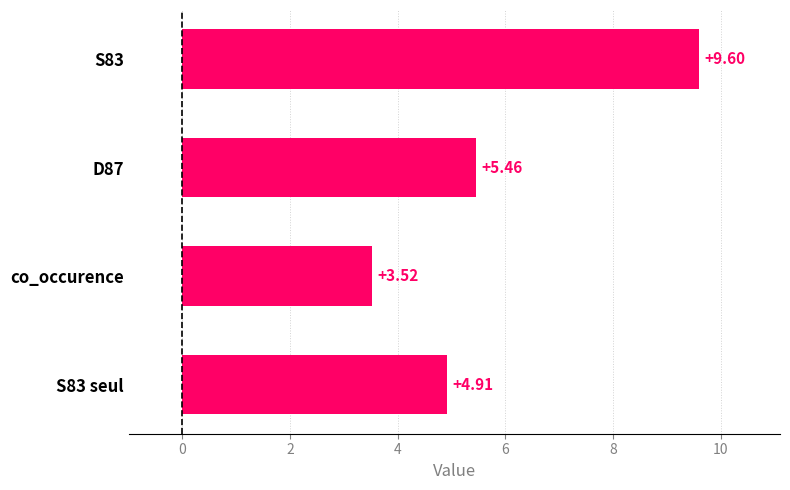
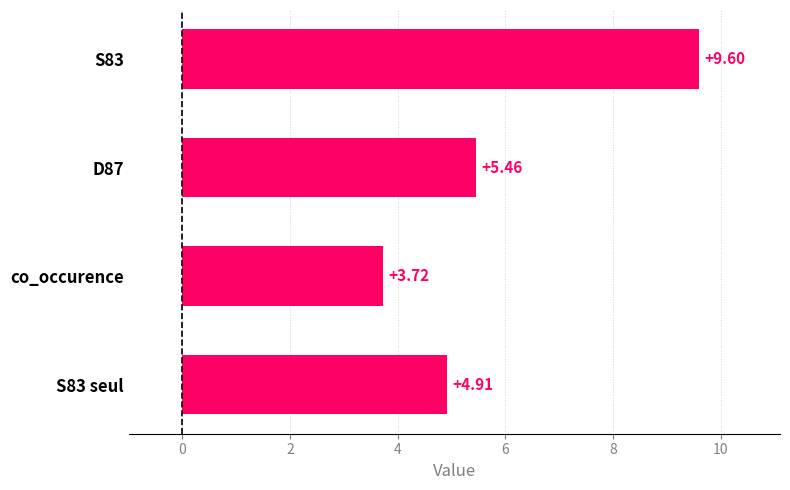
  {
    "S83": "+9.60",
    "D87": "+5.46",
-   "co_occurence": "+3.52",
+   "co_occurence": "+3.72",
    "S83 seul": "+4.91"
  }
